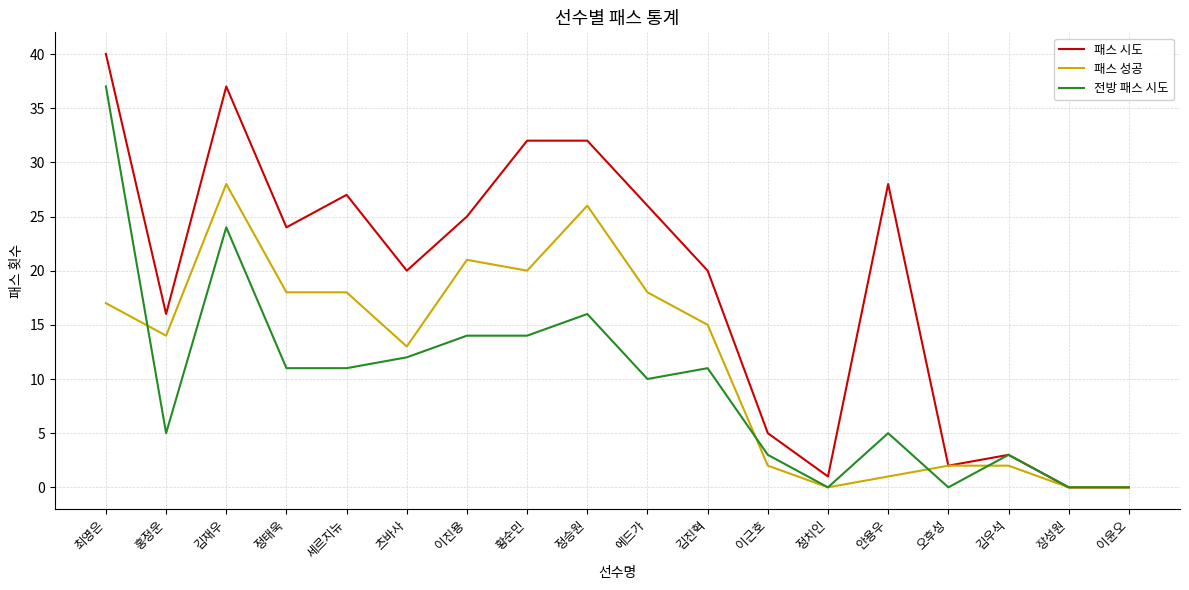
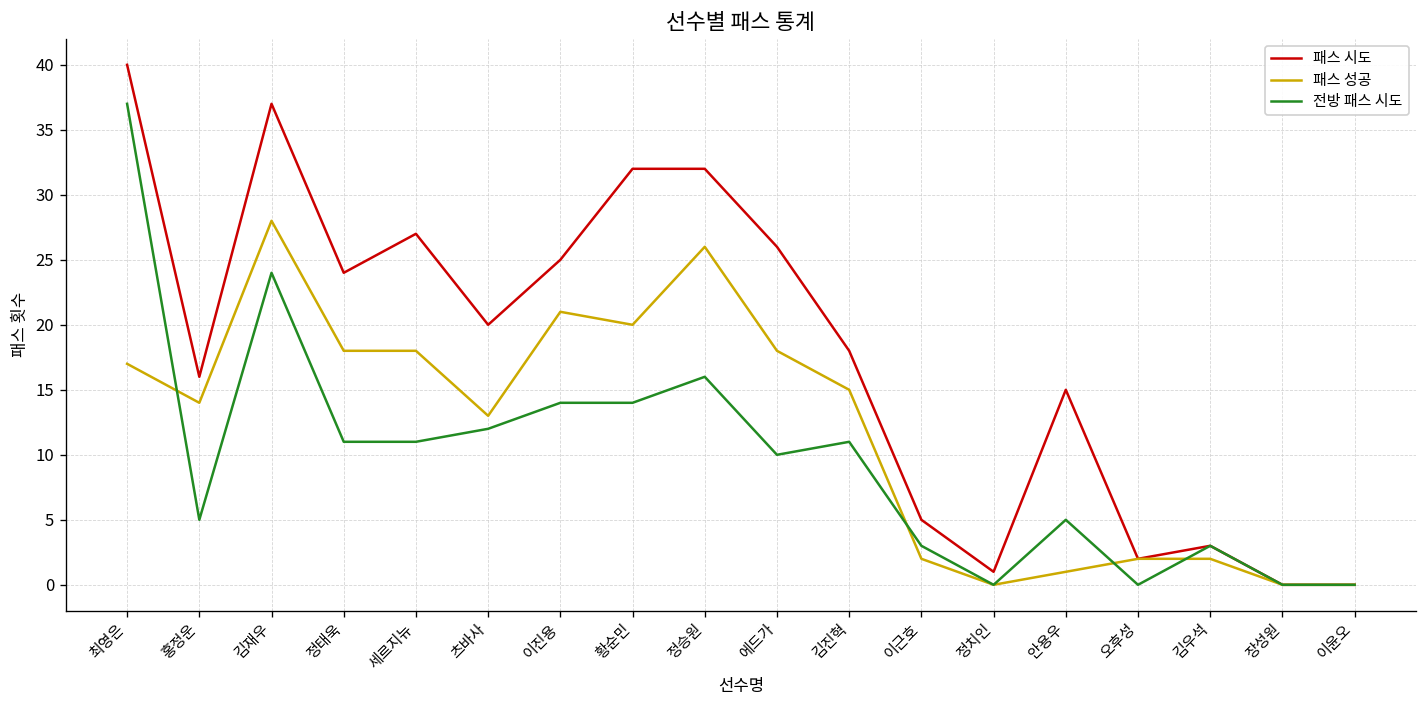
  {
    "패스 시도": {
      "최영은": 40,
      "홍정운": 16,
      "김재우": 37,
      "정태욱": 24,
      "세르지뉴": 27,
      "츠바사": 20,
      "이진용": 25,
      "황순민": 32,
      "정승원": 32,
      "에드가": 26,
-     "김진혁": 20,
+     "김진혁": 18,
      "이근호": 5,
      "정치인": 1,
-     "안용우": 28
+     "안용우": 15
    },
    "패스 성공": {
      "최영은": 17,
      "홍정운": 14,
      "김재우": 28,
      "정태욱": 18,
      "세르지뉴": 18,
      "츠바사": 13,
      "이진용": 21,
      "황순민": 20,
      "정승원": 26,
      "에드가": 18,
      "김진혁": 15,
      "이근호": 2,
      "안용우": 1,
      "김우석": 2
    },
    "전방 패스 시도": {
      "최영은": 37,
      "홍정운": 5,
      "김재우": 24,
      "정태욱": 11,
      "세르지뉴": 11,
      "츠바사": 12,
      "이진용": 14,
      "황순민": 14,
      "정승원": 16,
      "에드가": 10,
      "김진혁": 11,
      "이근호": 3,
      "안용우": 5,
      "오후성": 0
    }
  }
